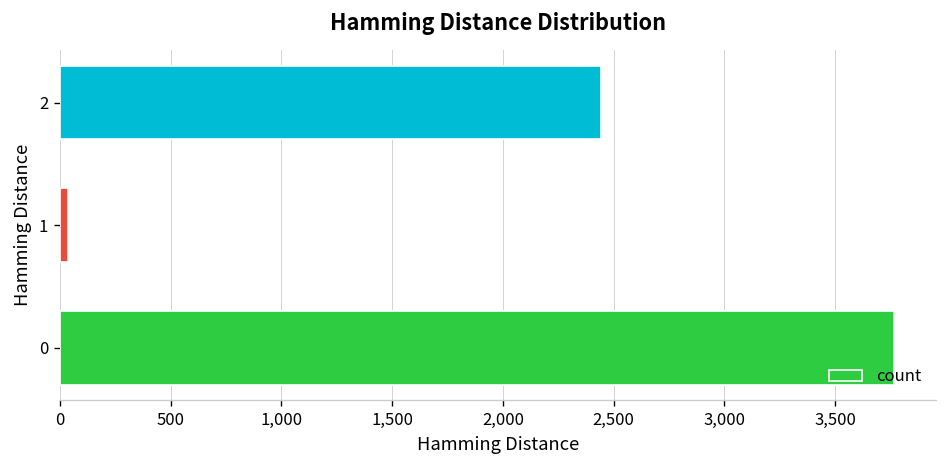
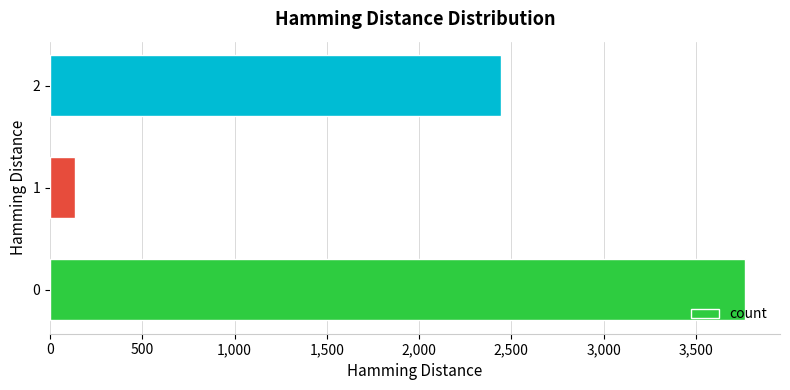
  {
    "2": "2,440",
-   "1": "40",
+   "1": "130",
    "0": "3,770"
  }
